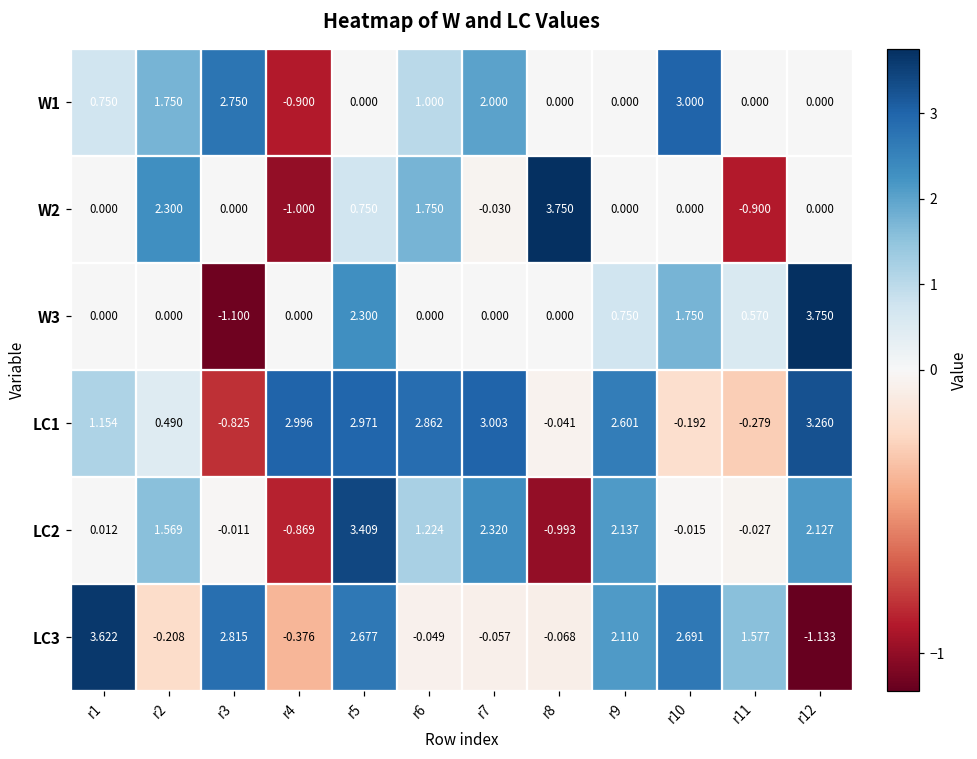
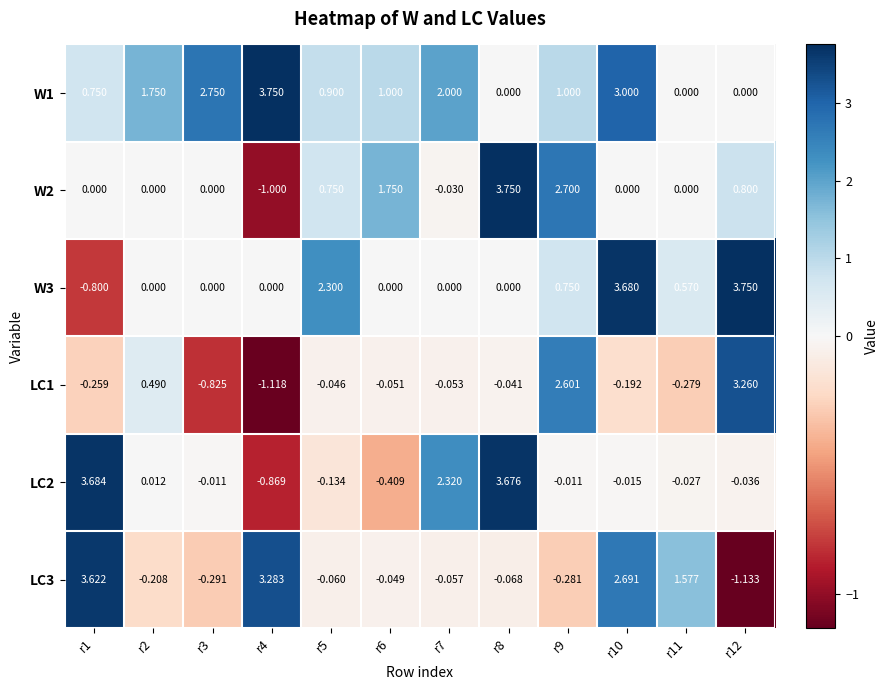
  {
    "W1": {
      "r2": 1.750,
      "r3": 2.750,
-     "r4": -0.900,
-     "r5": 0.000,
+     "r4": 3.750,
+     "r5": 0.900,
      "r6": 1.000,
      "r7": 2.000,
      "r8": 0.000,
-     "r9": 0.000,
+     "r9": 1.000,
      "r10": 3.000,
      "r11": 0.000,
      "r12": 0.000
    },
    "W2": {
      "r1": 0.000,
-     "r2": 2.300,
+     "r2": 0.000,
      "r3": 0.000,
      "r4": -1.000,
      "r6": 1.750,
      "r7": -0.030,
      "r8": 3.750,
-     "r9": 0.000,
+     "r9": 2.700,
      "r10": 0.000,
-     "r11": -0.900,
-     "r12": 0.000
+     "r11": 0.000,
+     "r12": 0.800
    },
    "W3": {
-     "r1": 0.000,
+     "r1": -0.800,
      "r2": 0.000,
-     "r3": -1.100,
+     "r3": 0.000,
      "r4": 0.000,
      "r5": 2.300,
      "r6": 0.000,
      "r7": 0.000,
      "r8": 0.000,
-     "r10": 1.750,
+     "r10": 3.680,
      "r12": 3.750
    },
    "LC1": {
-     "r1": 1.154,
+     "r1": -0.259,
      "r2": 0.490,
      "r3": -0.825,
-     "r4": 2.996,
-     "r5": 2.971,
-     "r6": 2.862,
-     "r7": 3.003,
+     "r4": -1.118,
+     "r5": -0.046,
+     "r6": -0.051,
+     "r7": -0.053,
      "r8": -0.041,
      "r9": 2.601,
      "r10": -0.192,
      "r11": -0.279,
      "r12": 3.260
    },
    "LC2": {
-     "r1": 0.012,
-     "r2": 1.569,
+     "r1": 3.684,
+     "r2": 0.012,
      "r3": -0.011,
      "r4": -0.869,
-     "r5": 3.409,
-     "r6": 1.224,
+     "r5": -0.134,
+     "r6": -0.409,
      "r7": 2.320,
-     "r8": -0.993,
-     "r9": 2.137,
+     "r8": 3.676,
+     "r9": -0.011,
      "r10": -0.015,
      "r11": -0.027,
-     "r12": 2.127
+     "r12": -0.036
    },
    "LC3": {
      "r1": 3.622,
      "r2": -0.208,
-     "r3": 2.815,
-     "r4": -0.376,
-     "r5": 2.677,
+     "r3": -0.291,
+     "r4": 3.283,
+     "r5": -0.060,
      "r6": -0.049,
      "r7": -0.057,
      "r8": -0.068,
-     "r9": 2.110,
+     "r9": -0.281,
      "r10": 2.691,
      "r11": 1.577,
      "r12": -1.133
    }
  }
